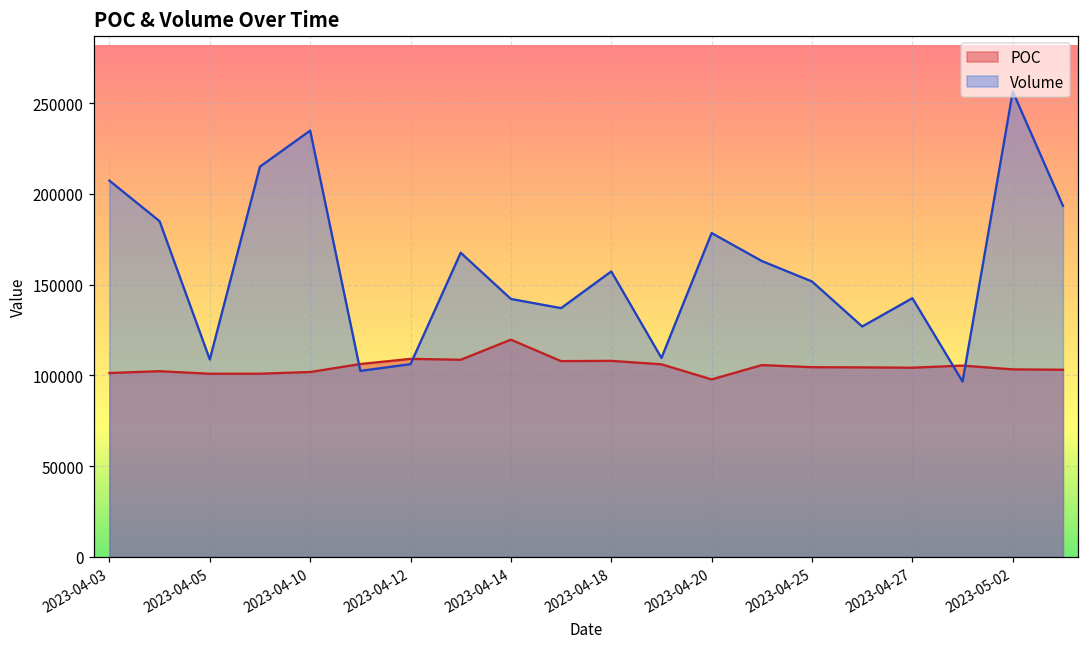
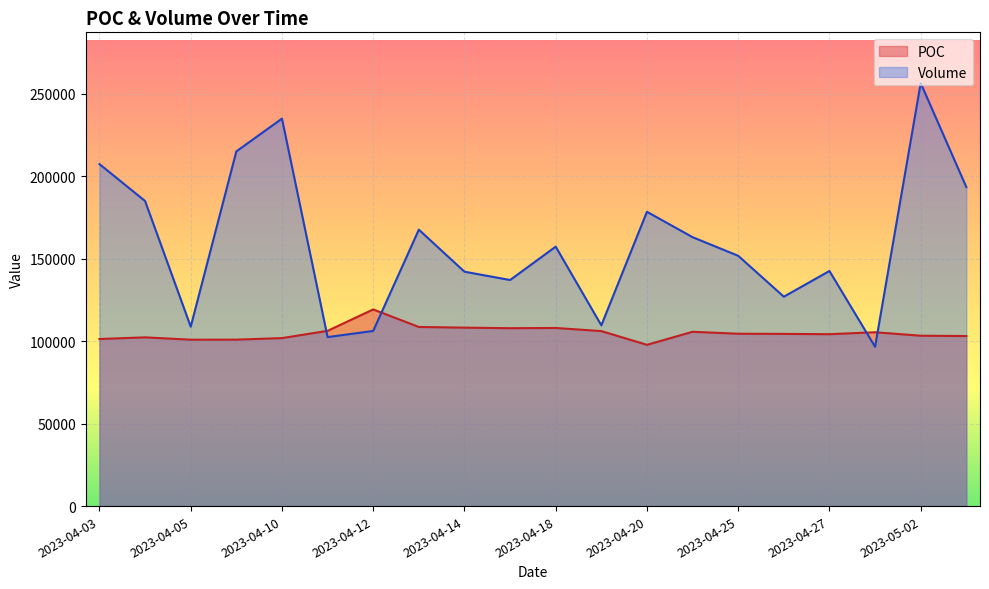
  {
    "POC": {
      "2023-04-03": 101000,
      "2023-04-05": 101000,
      "2023-04-10": 102000,
-     "2023-04-12": 109000,
-     "2023-04-14": 120000,
+     "2023-04-12": 119000,
+     "2023-04-14": 108000,
      "2023-04-18": 108000,
      "2023-04-20": 98000,
      "2023-04-25": 105000,
      "2023-04-27": 104000,
      "2023-05-02": 103000
    },
    "Volume": {
      "2023-04-03": 207000,
      "2023-04-05": 109000,
      "2023-04-10": 235000,
      "2023-04-12": 106000,
      "2023-04-14": 142000,
      "2023-04-18": 157000,
      "2023-04-20": 178000,
      "2023-04-25": 152000,
      "2023-04-27": 143000
    }
  }
